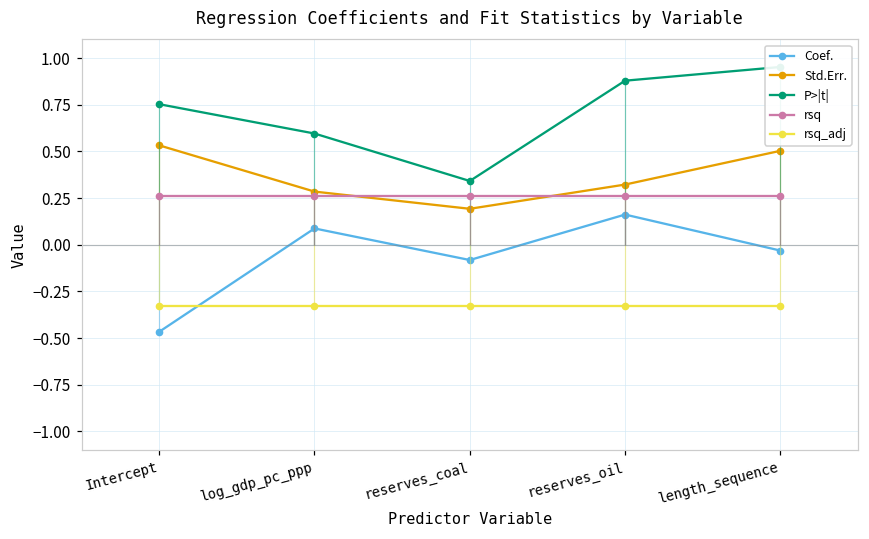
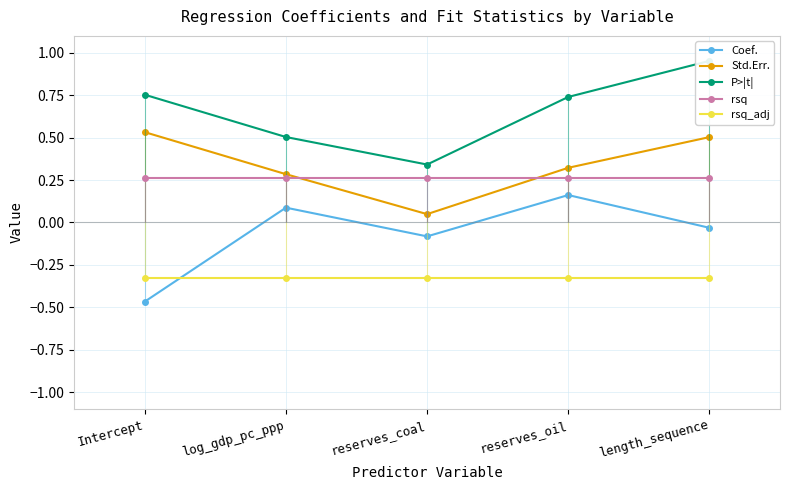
  {
    "Coef.": {
      "Intercept": -0.47,
      "log_gdp_pc_ppp": 0.09,
      "reserves_coal": -0.08,
      "reserves_oil": 0.16,
      "length_sequence": -0.03
    },
    "Std.Err.": {
      "Intercept": 0.53,
      "log_gdp_pc_ppp": 0.28,
-     "reserves_coal": 0.19,
+     "reserves_coal": 0.05,
      "reserves_oil": 0.32,
      "length_sequence": 0.50
    },
    "P>|t|": {
      "Intercept": 0.75,
-     "log_gdp_pc_ppp": 0.60,
+     "log_gdp_pc_ppp": 0.50,
      "reserves_coal": 0.34,
-     "reserves_oil": 0.88
+     "reserves_oil": 0.74
    },
    "rsq": {
      "Intercept": 0.26,
      "log_gdp_pc_ppp": 0.26,
      "reserves_coal": 0.26,
      "reserves_oil": 0.26,
      "length_sequence": 0.26
    },
    "rsq_adj": {
      "Intercept": -0.33,
      "log_gdp_pc_ppp": -0.33,
      "reserves_coal": -0.33,
      "reserves_oil": -0.33,
      "length_sequence": -0.33
    }
  }
